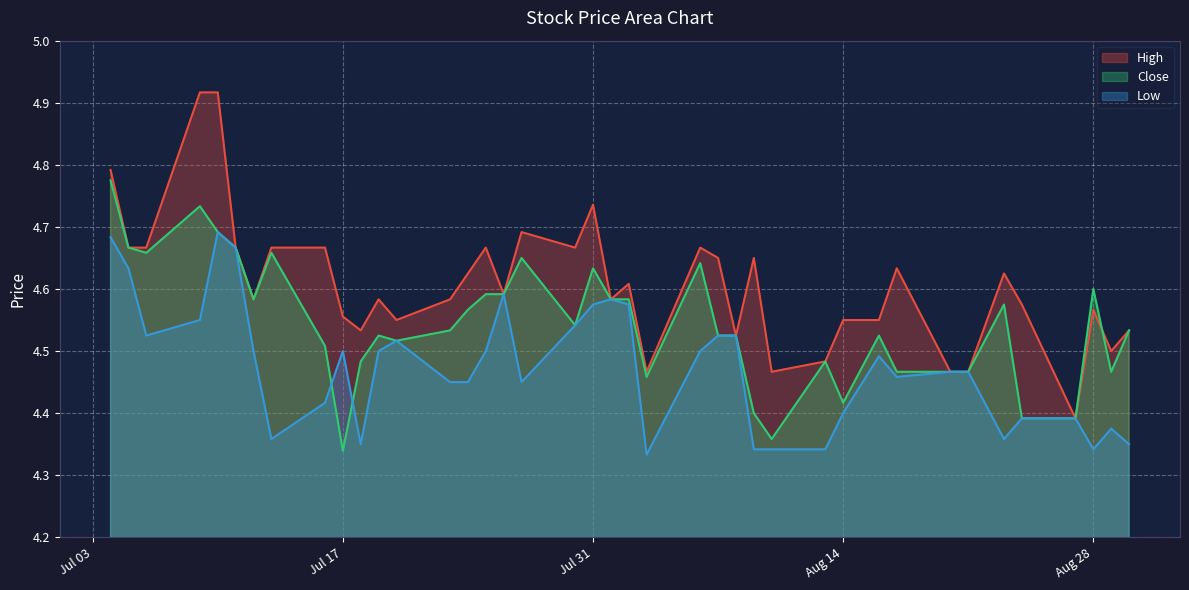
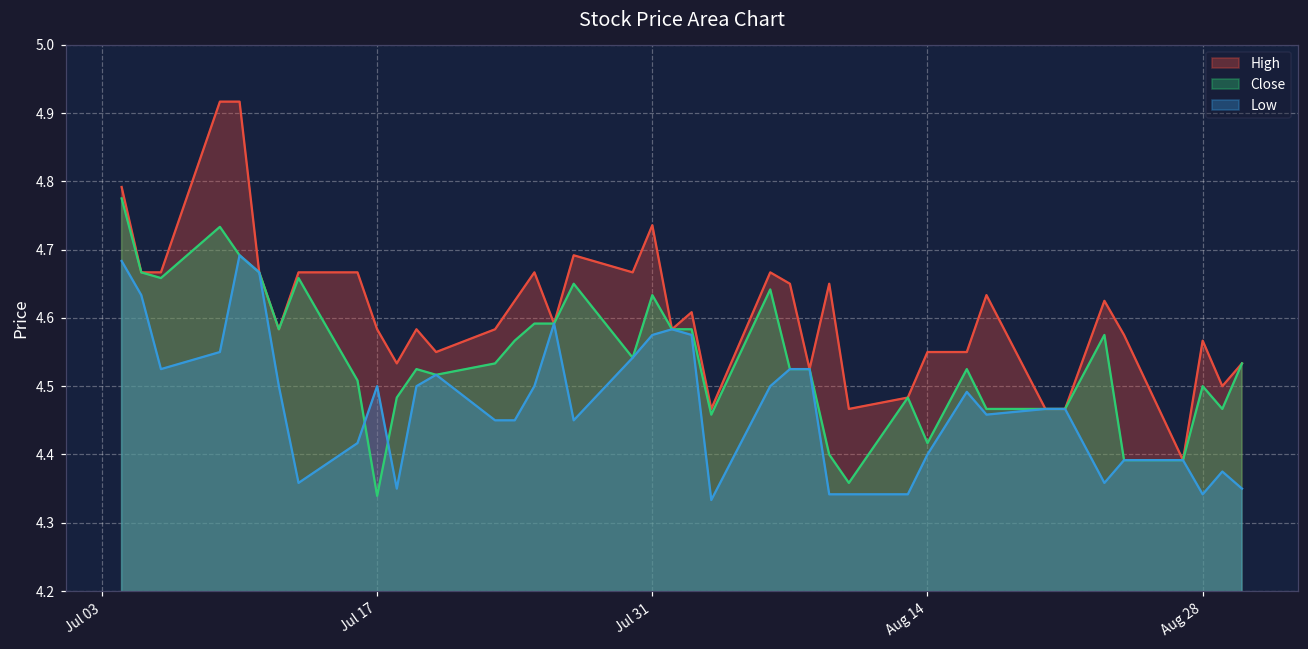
  {
    "High": {
-     "Jul 17": 4.56,
+     "Jul 17": 4.58,
      "Jul 31": 4.74,
      "Aug 14": 4.55,
      "Aug 28": 4.57
    },
    "Close": {
      "Jul 17": 4.34,
      "Jul 31": 4.63,
      "Aug 14": 4.42,
-     "Aug 28": 4.6
+     "Aug 28": 4.5
    },
    "Low": {
      "Jul 17": 4.50,
      "Jul 31": 4.57,
      "Aug 14": 4.40,
      "Aug 28": 4.34
    }
  }
